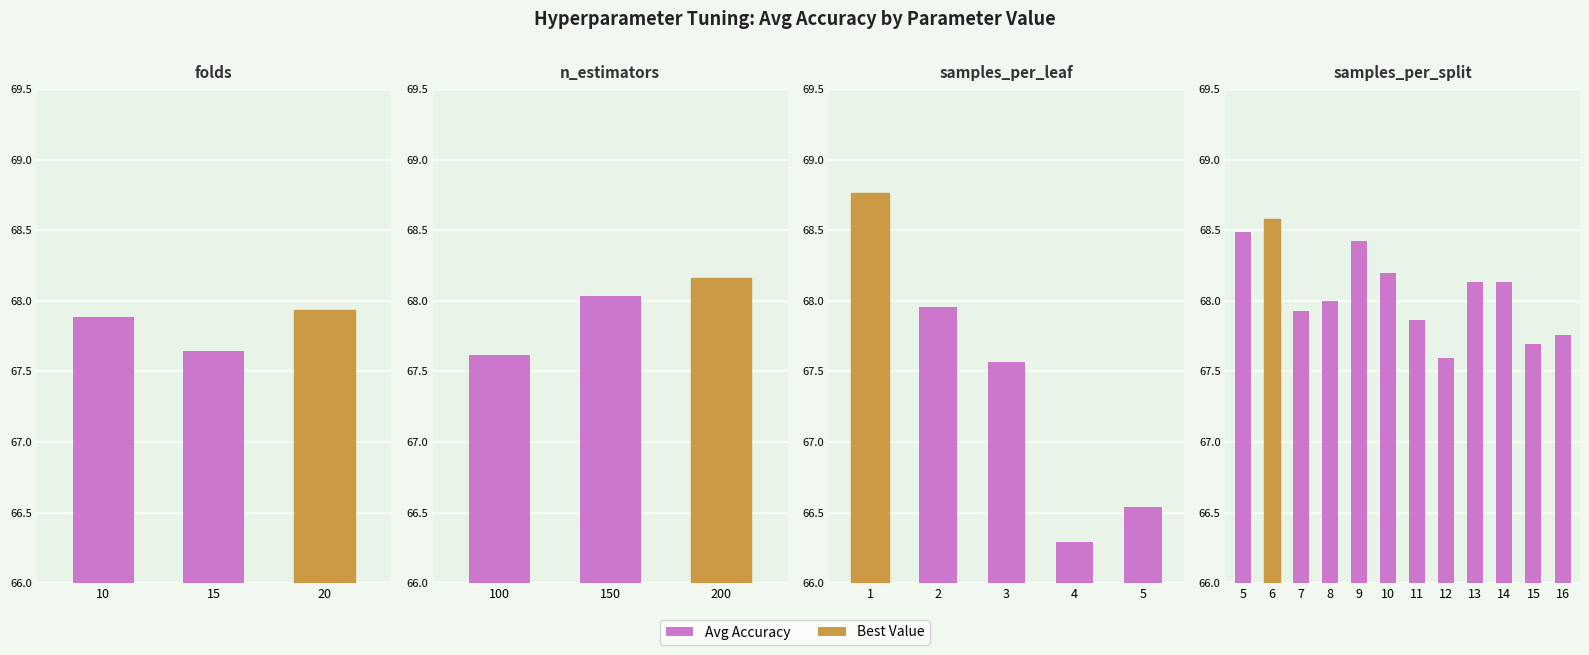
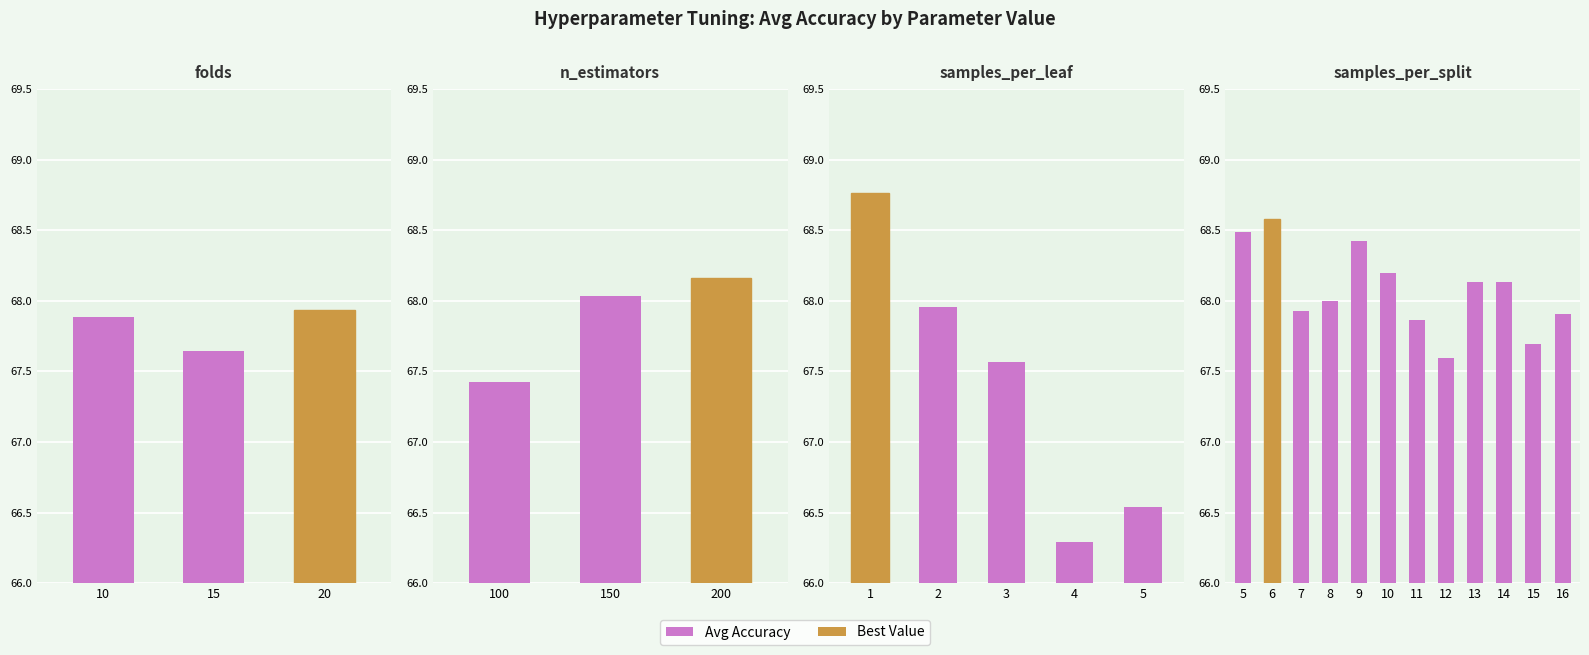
  {
    "folds": {
      "10": 67.88,
      "15": 67.65,
      "20": 67.94
    },
    "n_estimators": {
-     "100": 67.61,
+     "100": 67.43,
      "150": 68.03,
      "200": 68.16
    },
    "samples_per_leaf": {
      "1": 68.76,
      "2": 67.96,
      "3": 67.57,
      "4": 66.29,
      "5": 66.54
    },
    "samples_per_split": {
      "5": 68.49,
      "6": 68.58,
      "7": 67.93,
      "8": 68.00,
      "9": 68.42,
      "10": 68.20,
      "11": 67.87,
      "12": 67.60,
      "13": 68.13,
      "14": 68.13,
      "15": 67.70,
-     "16": 67.75
+     "16": 67.91
    }
  }
